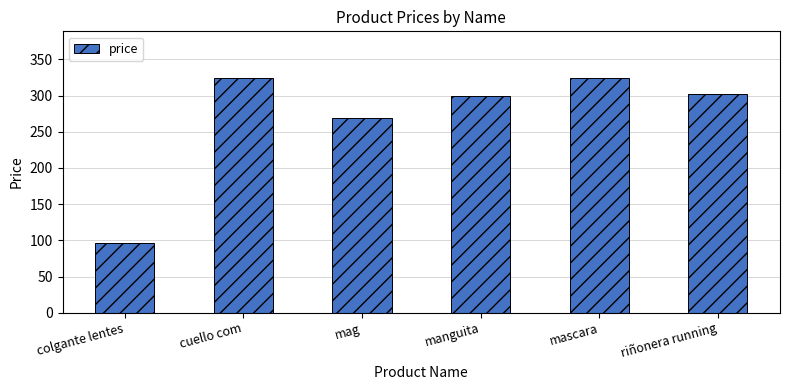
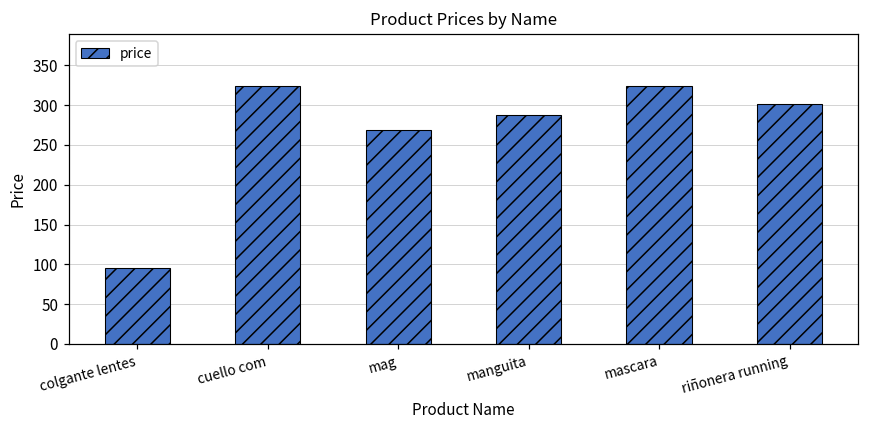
  {
    "colgante lentes": 100,
    "cuello com": 320,
    "mag": 270,
-   "manguita": 300,
+   "manguita": 290,
    "mascara": 320,
    "riñonera running": 300
  }
